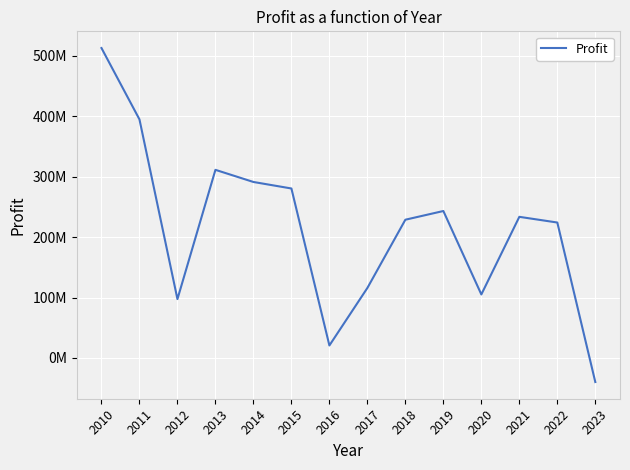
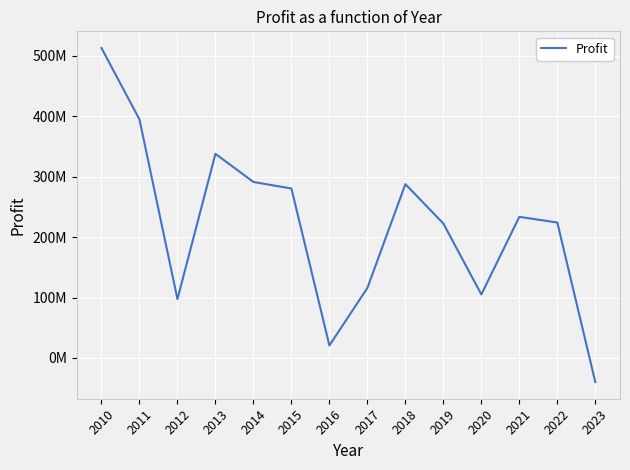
  {
    "2010": 510000000,
    "2011": 390000000,
    "2012": 100000000,
-   "2013": 310000000,
+   "2013": 340000000,
    "2014": 290000000,
    "2015": 280000000,
    "2016": 20000000,
    "2017": 120000000,
-   "2018": 230000000,
-   "2019": 240000000,
+   "2018": 290000000,
+   "2019": 220000000,
    "2020": 110000000,
    "2021": 230000000,
    "2022": 220000000,
    "2023": -40000000
  }
